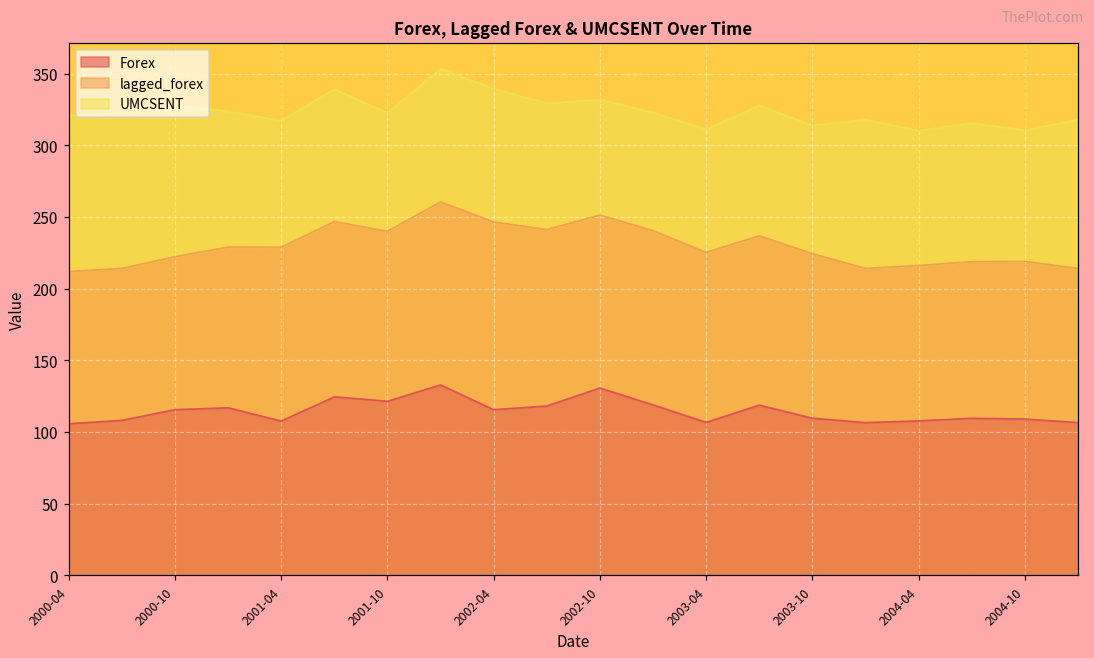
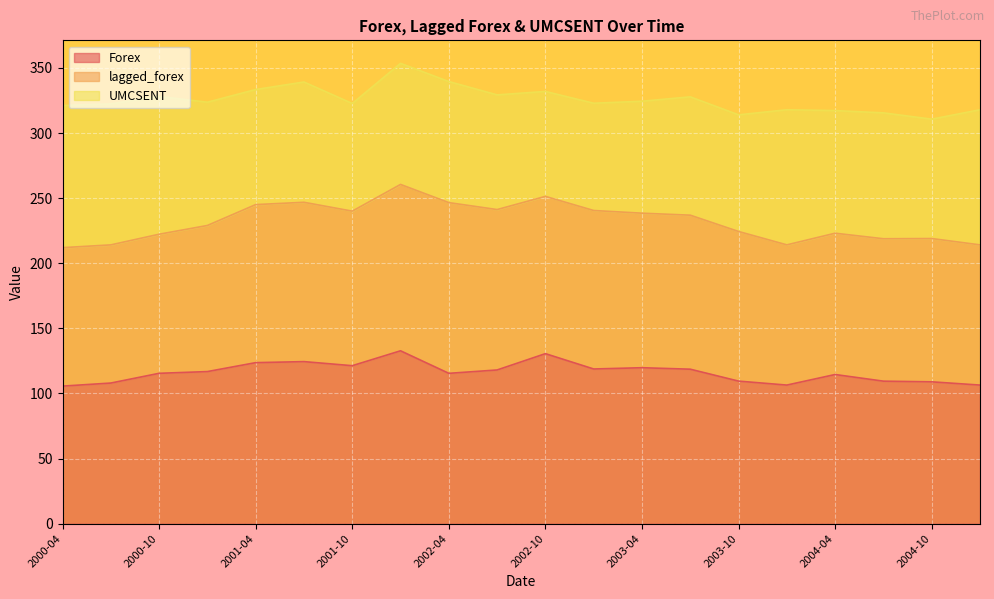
  {
    "Forex": {
      "2000-04": 106,
      "2000-10": 115,
-     "2001-04": 107,
+     "2001-04": 124,
      "2001-10": 121,
      "2002-04": 115,
      "2002-10": 131,
-     "2003-04": 107,
+     "2003-04": 120,
      "2003-10": 109,
-     "2004-04": 108,
+     "2004-04": 115,
      "2004-10": 109
    }
  }
